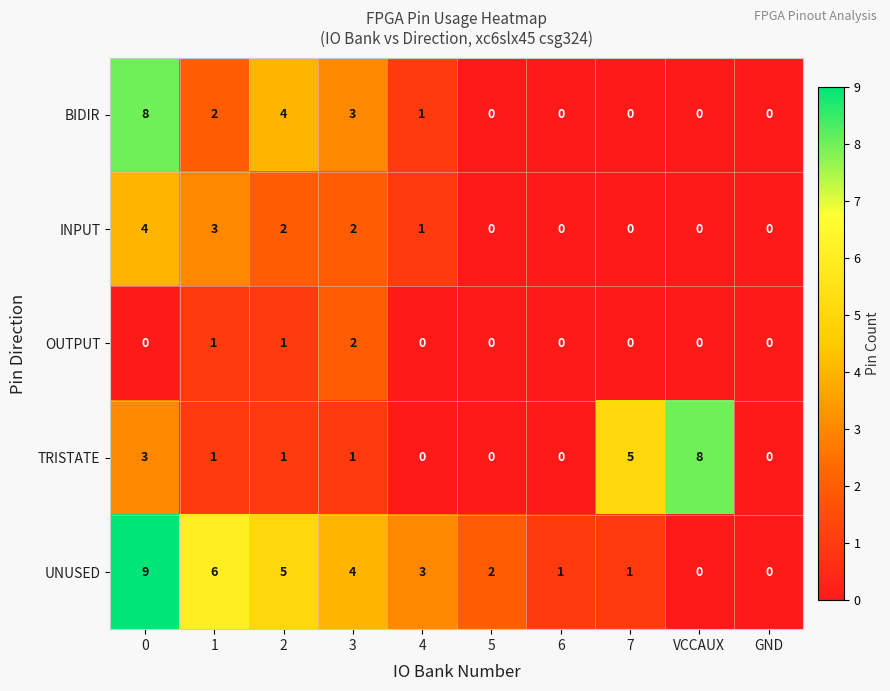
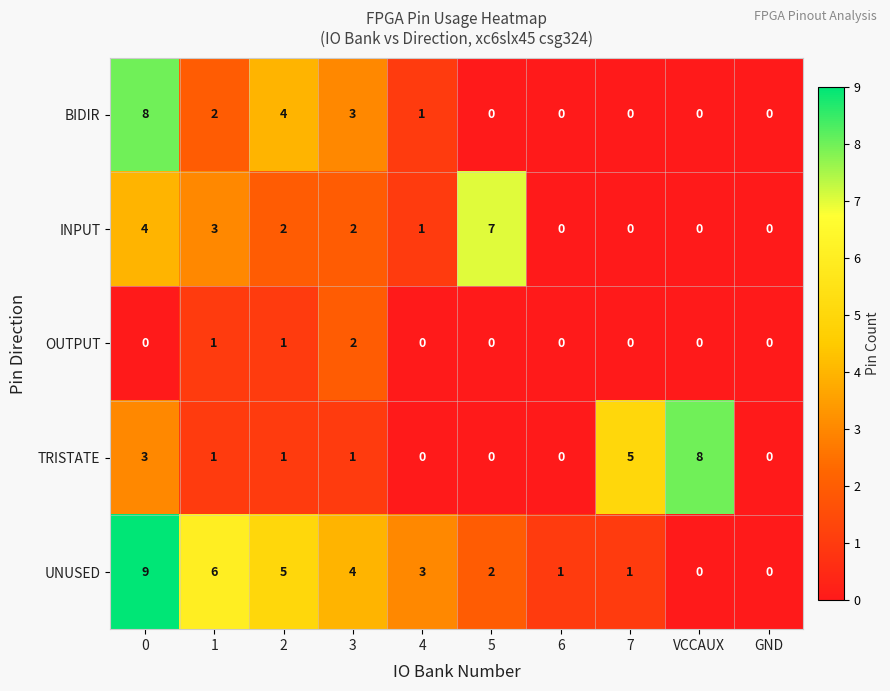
  {
    "BIDIR": {
      "0": 8,
      "1": 2,
      "2": 4,
      "3": 3,
      "4": 1,
      "5": 0,
      "6": 0,
      "7": 0,
      "VCCAUX": 0,
      "GND": 0
    },
    "INPUT": {
      "0": 4,
      "1": 3,
      "2": 2,
      "3": 2,
      "4": 1,
-     "5": 0,
+     "5": 7,
      "6": 0,
      "7": 0,
      "VCCAUX": 0,
      "GND": 0
    },
    "OUTPUT": {
      "0": 0,
      "1": 1,
      "2": 1,
      "3": 2,
      "4": 0,
      "5": 0,
      "6": 0,
      "7": 0,
      "VCCAUX": 0,
      "GND": 0
    },
    "TRISTATE": {
      "0": 3,
      "1": 1,
      "2": 1,
      "3": 1,
      "4": 0,
      "5": 0,
      "6": 0,
      "7": 5,
      "VCCAUX": 8,
      "GND": 0
    },
    "UNUSED": {
      "0": 9,
      "1": 6,
      "2": 5,
      "3": 4,
      "4": 3,
      "5": 2,
      "6": 1,
      "7": 1,
      "VCCAUX": 0,
      "GND": 0
    }
  }
